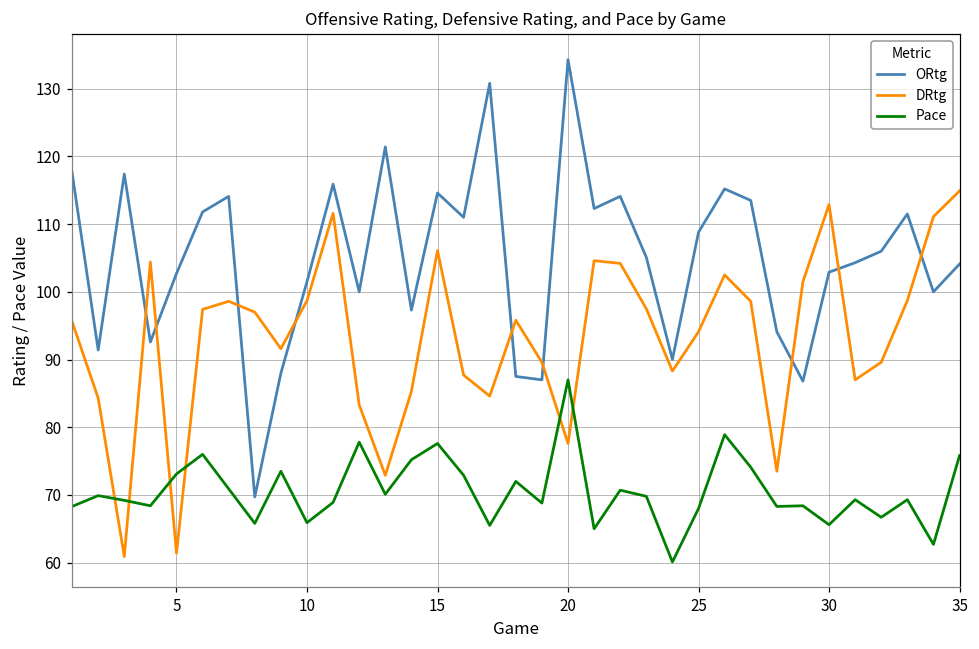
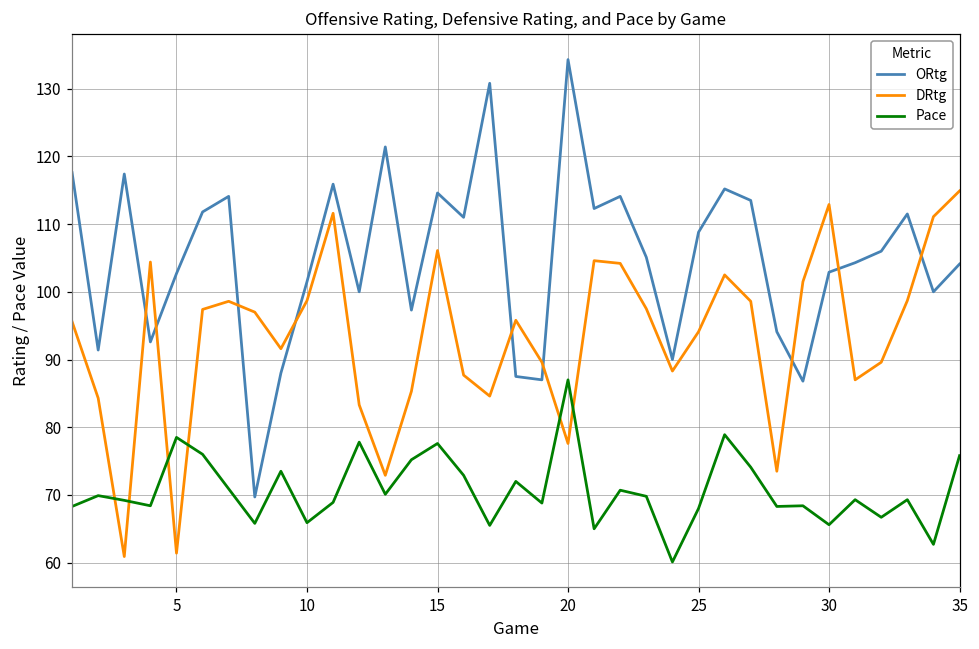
  {
    "ORtg": {
      "5": 103,
      "10": 102,
      "15": 115,
      "20": 134,
      "25": 109,
      "30": 103,
      "35": 104
    },
    "DRtg": {
      "5": 61,
      "10": 99,
      "15": 106,
      "20": 78,
      "25": 94,
      "30": 113,
      "35": 115
    },
    "Pace": {
-     "5": 73,
+     "5": 79,
      "10": 66,
      "15": 78,
      "20": 87,
      "25": 68,
      "30": 66,
      "35": 76
    }
  }
